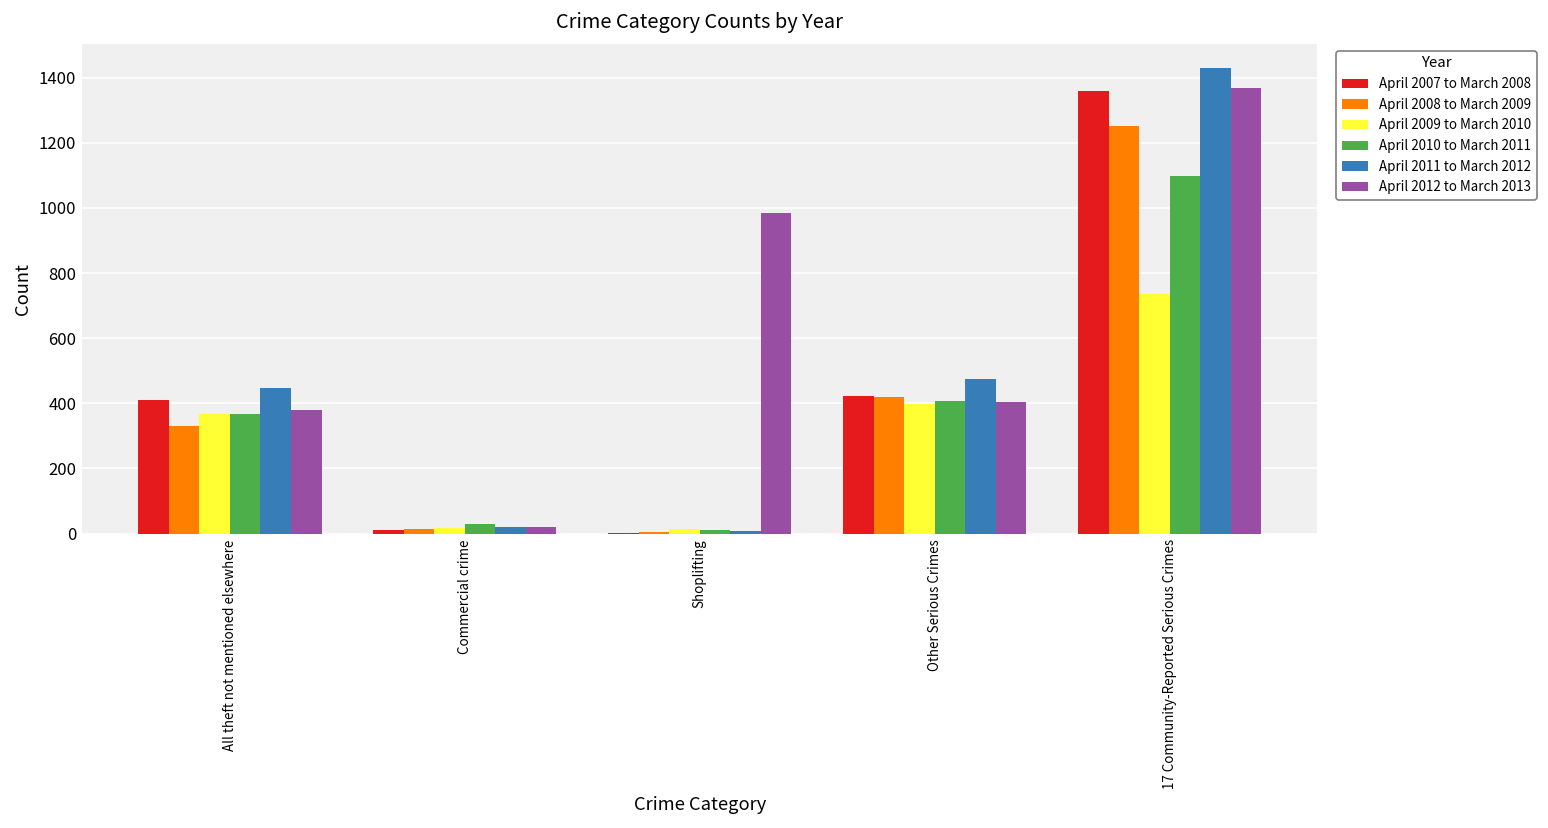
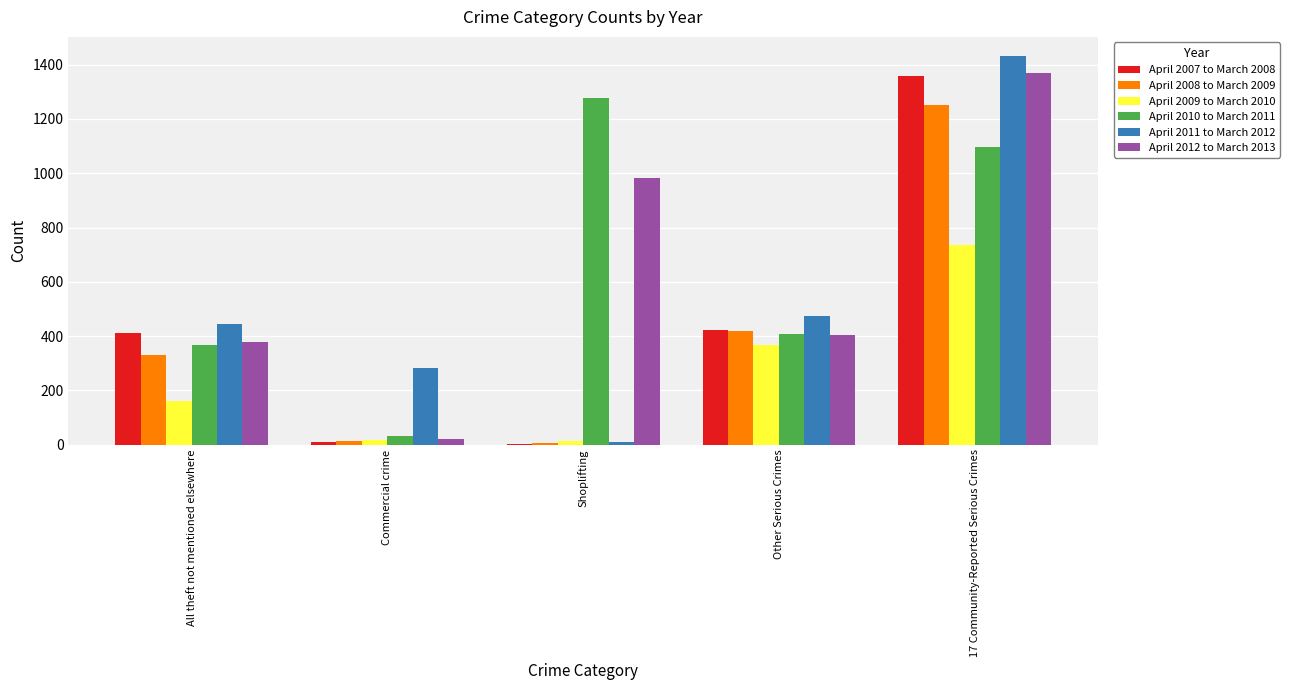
  {
    "April 2007 to March 2008": {
      "All theft not mentioned elsewhere": 410,
      "Commercial crime": 10,
      "Other Serious Crimes": 420,
      "17 Community-Reported Serious Crimes": 1360
    },
    "April 2008 to March 2009": {
      "All theft not mentioned elsewhere": 330,
      "Commercial crime": 20,
      "Other Serious Crimes": 420,
      "17 Community-Reported Serious Crimes": 1250
    },
    "April 2009 to March 2010": {
-     "All theft not mentioned elsewhere": 370,
+     "All theft not mentioned elsewhere": 160,
      "Commercial crime": 20,
      "Shoplifting": 20,
-     "Other Serious Crimes": 400,
+     "Other Serious Crimes": 370,
      "17 Community-Reported Serious Crimes": 740
    },
    "April 2010 to March 2011": {
      "All theft not mentioned elsewhere": 370,
      "Commercial crime": 30,
-     "Shoplifting": 10,
+     "Shoplifting": 1280,
      "Other Serious Crimes": 410,
      "17 Community-Reported Serious Crimes": 1100
    },
    "April 2011 to March 2012": {
      "All theft not mentioned elsewhere": 450,
-     "Commercial crime": 20,
+     "Commercial crime": 280,
      "Other Serious Crimes": 470,
      "17 Community-Reported Serious Crimes": 1430
    },
    "April 2012 to March 2013": {
      "All theft not mentioned elsewhere": 380,
      "Commercial crime": 20,
      "Shoplifting": 980,
      "Other Serious Crimes": 410,
      "17 Community-Reported Serious Crimes": 1370
    }
  }
